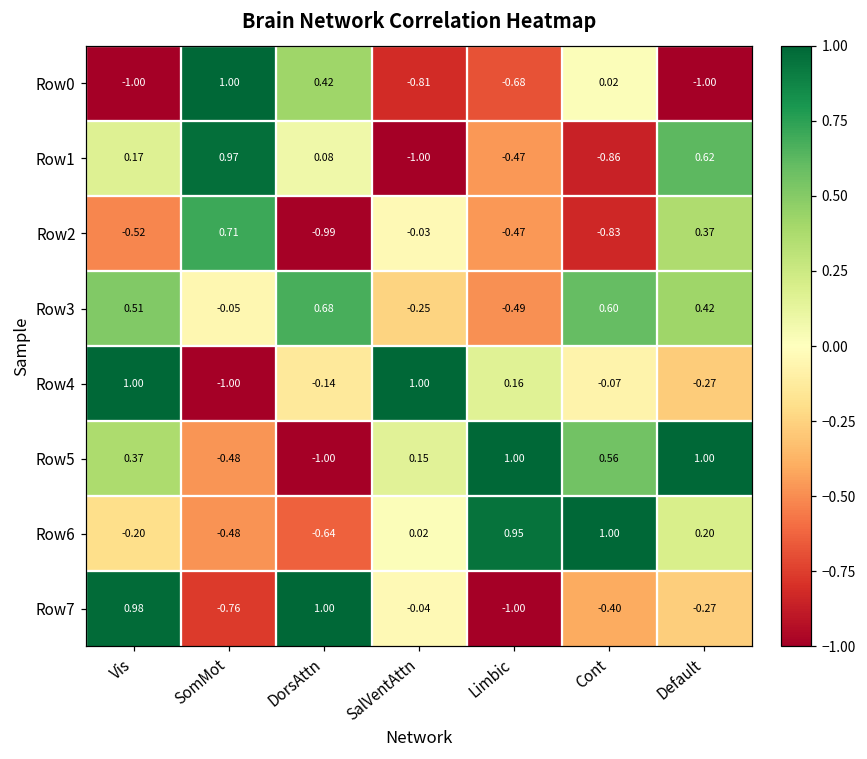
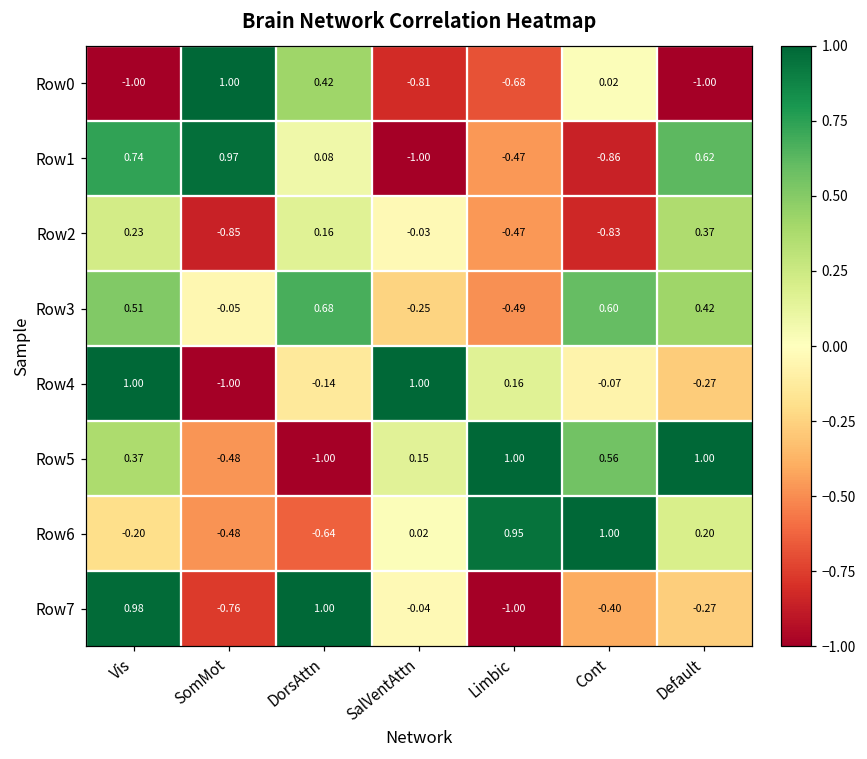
  {
    "Row0": {
      "Vis": -1.00,
      "SomMot": 1.00,
      "DorsAttn": 0.42,
      "SalVentAttn": -0.81,
      "Limbic": -0.68,
      "Cont": 0.02,
      "Default": -1.00
    },
    "Row1": {
-     "Vis": 0.17,
+     "Vis": 0.74,
      "SomMot": 0.97,
      "DorsAttn": 0.08,
      "SalVentAttn": -1.00,
      "Limbic": -0.47,
      "Cont": -0.86,
      "Default": 0.62
    },
    "Row2": {
-     "Vis": -0.52,
-     "SomMot": 0.71,
-     "DorsAttn": -0.99,
+     "Vis": 0.23,
+     "SomMot": -0.85,
+     "DorsAttn": 0.16,
      "SalVentAttn": -0.03,
      "Limbic": -0.47,
      "Cont": -0.83,
      "Default": 0.37
    },
    "Row3": {
      "Vis": 0.51,
      "SomMot": -0.05,
      "DorsAttn": 0.68,
      "SalVentAttn": -0.25,
      "Limbic": -0.49,
      "Cont": 0.60,
      "Default": 0.42
    },
    "Row4": {
      "Vis": 1.00,
      "SomMot": -1.00,
      "DorsAttn": -0.14,
      "SalVentAttn": 1.00,
      "Limbic": 0.16,
      "Cont": -0.07,
      "Default": -0.27
    },
    "Row5": {
      "Vis": 0.37,
      "SomMot": -0.48,
      "DorsAttn": -1.00,
      "SalVentAttn": 0.15,
      "Limbic": 1.00,
      "Cont": 0.56,
      "Default": 1.00
    },
    "Row6": {
      "Vis": -0.20,
      "SomMot": -0.48,
      "DorsAttn": -0.64,
      "SalVentAttn": 0.02,
      "Limbic": 0.95,
      "Cont": 1.00,
      "Default": 0.20
    },
    "Row7": {
      "Vis": 0.98,
      "SomMot": -0.76,
      "DorsAttn": 1.00,
      "SalVentAttn": -0.04,
      "Limbic": -1.00,
      "Cont": -0.40,
      "Default": -0.27
    }
  }
